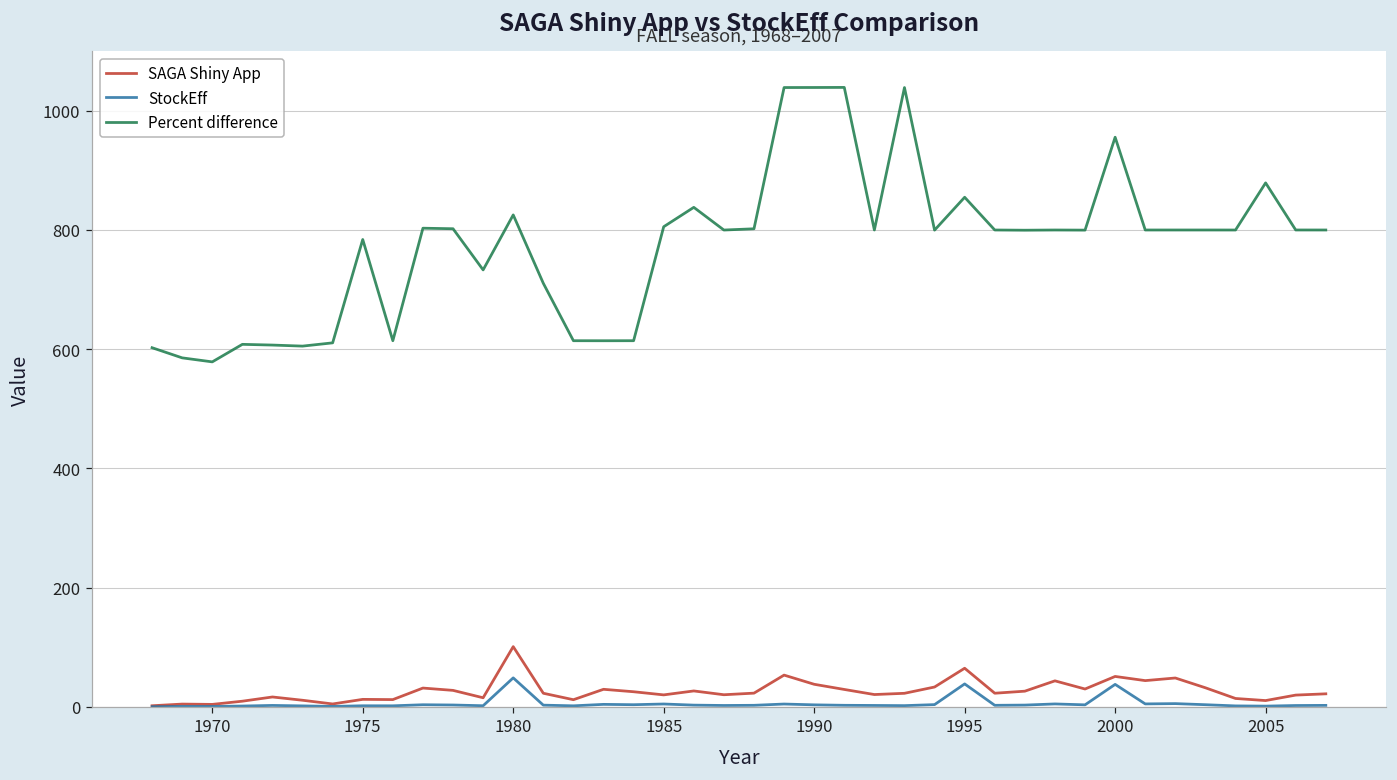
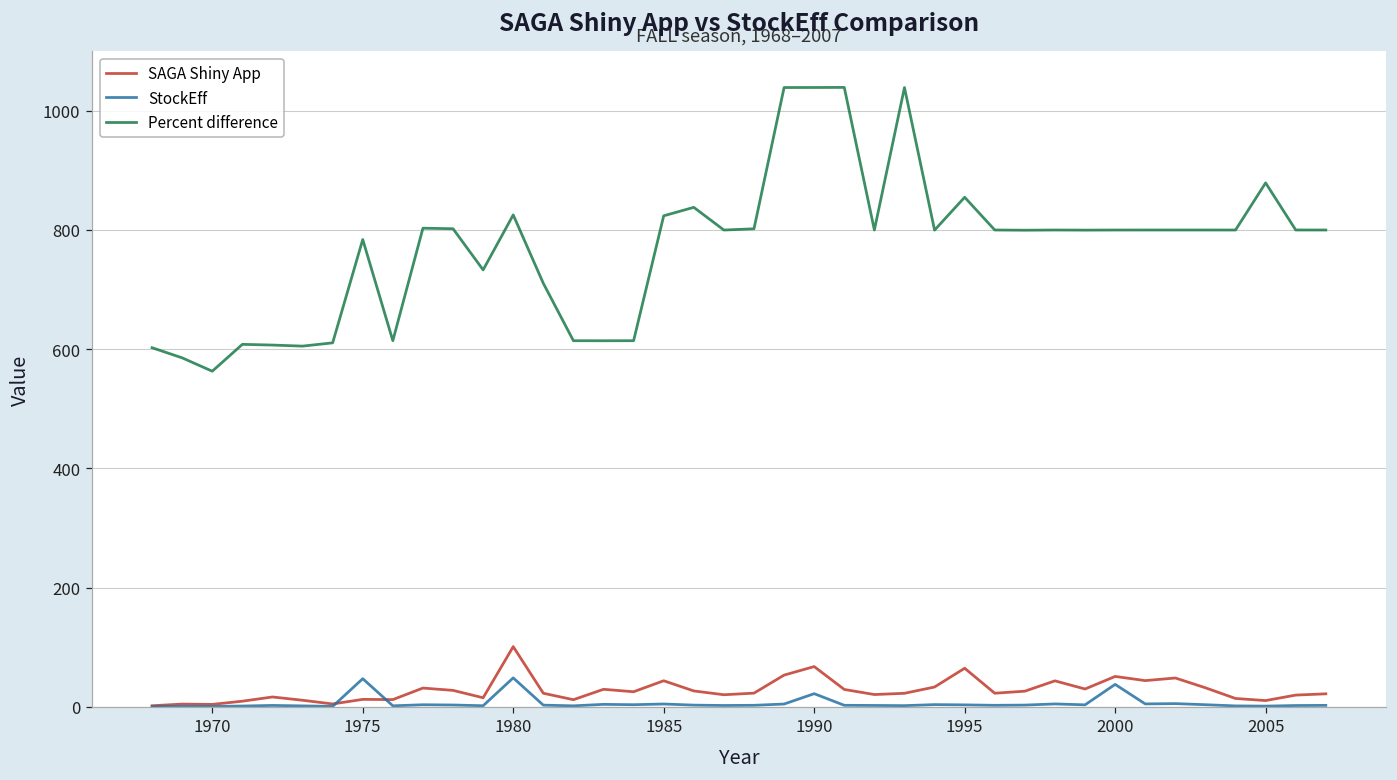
  {
    "SAGA Shiny App": {
      "1975": 10,
      "1980": 100,
-     "1985": 20,
-     "1990": 40,
+     "1985": 40,
+     "1990": 70,
      "1995": 60,
      "2000": 50,
      "2005": 10
    },
    "StockEff": {
-     "1975": 0,
+     "1975": 50,
      "1980": 50,
      "1985": 0,
-     "1990": 0,
-     "1995": 40,
+     "1990": 20,
+     "1995": 0,
      "2000": 40,
      "2005": 0
    },
    "Percent difference": {
-     "1970": 580,
+     "1970": 560,
      "1975": 780,
      "1980": 830,
-     "1985": 810,
+     "1985": 820,
      "1990": 1040,
      "1995": 850,
-     "2000": 960,
+     "2000": 800,
      "2005": 880
    }
  }
